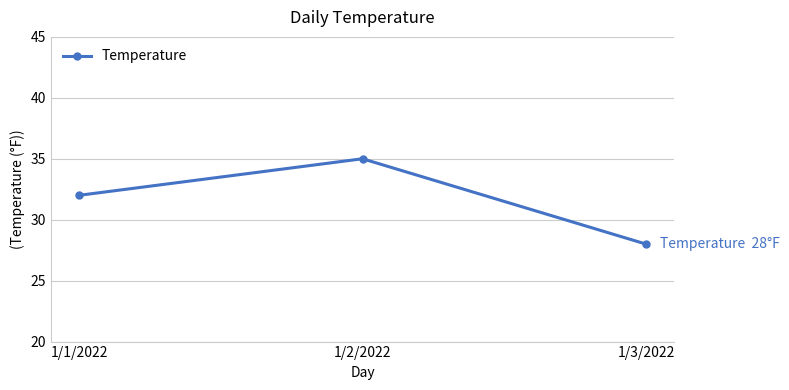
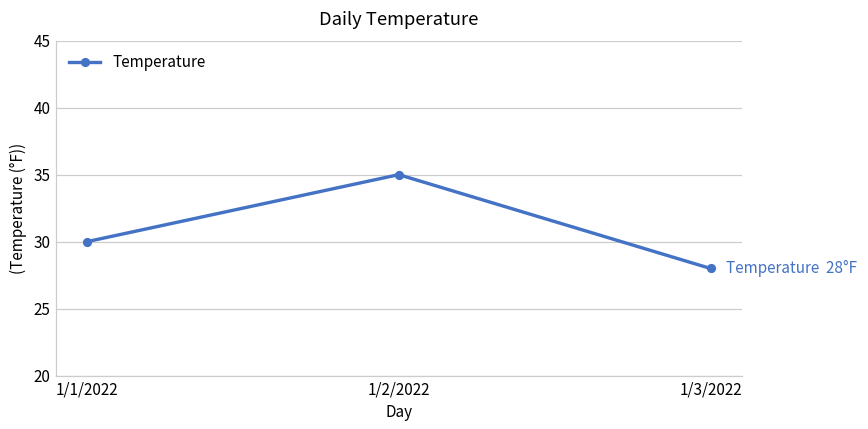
  {
-   "1/1/2022": 32,
+   "1/1/2022": 30,
    "1/2/2022": 35
  }
